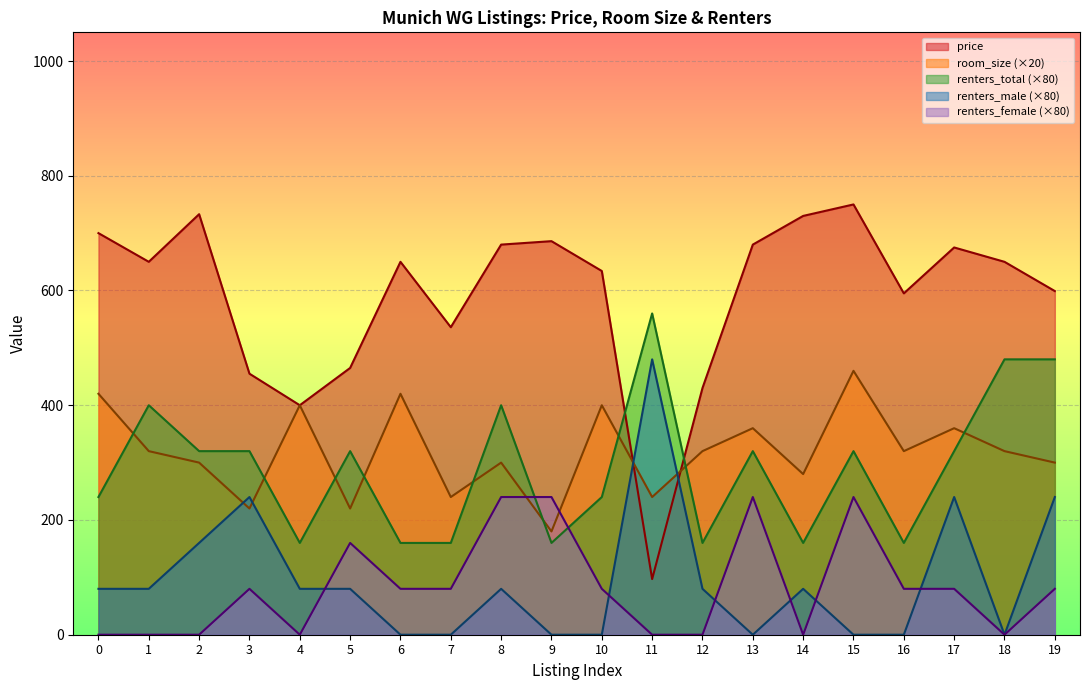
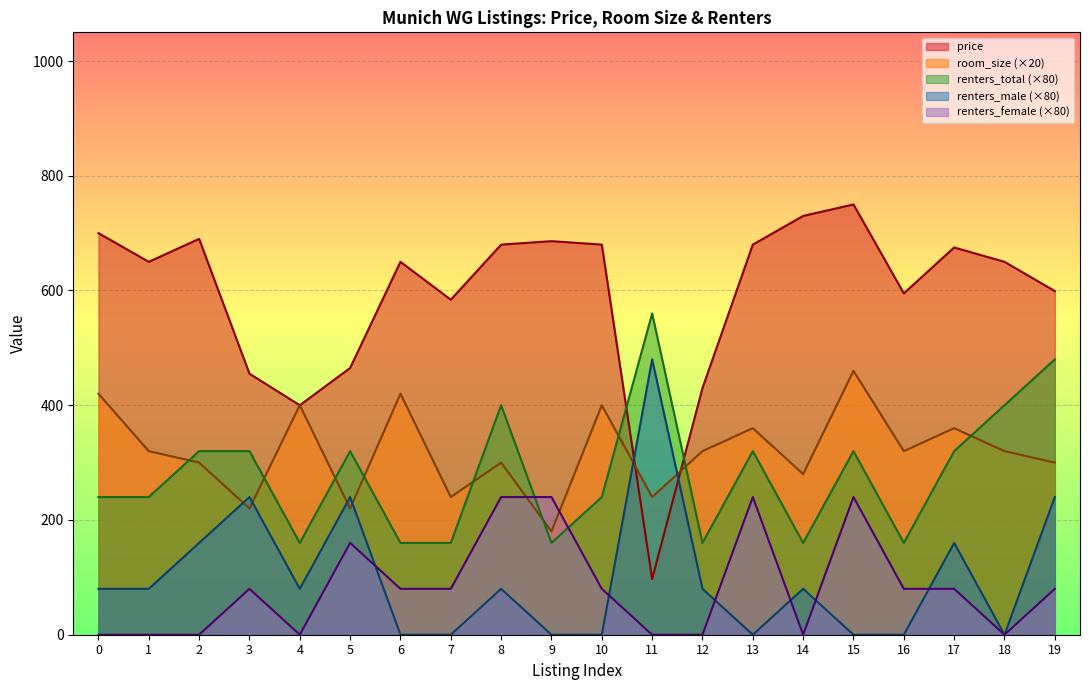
  {
    "price": {
      "0": 700,
      "1": 650,
-     "2": 730,
+     "2": 690,
      "3": 460,
      "5": 470,
      "6": 650,
-     "7": 540,
+     "7": 580,
      "8": 680,
      "9": 690,
-     "10": 630,
+     "10": 680,
      "11": 100,
      "12": 430,
      "13": 680,
      "14": 730,
      "15": 750,
      "16": 600,
      "17": 680,
      "18": 650,
      "19": 600
    },
    "room_size (×20)": {
      "0": 420,
      "1": 320,
      "2": 300,
      "3": 220,
      "5": 220,
      "6": 420,
      "7": 240,
      "8": 300,
      "9": 180,
      "10": 400,
      "11": 240,
      "12": 320,
      "13": 360,
      "14": 280,
      "15": 460,
      "16": 320,
      "17": 360,
      "18": 320,
      "19": 300
    },
    "renters_total (×80)": {
      "0": 240,
-     "1": 400,
+     "1": 240,
      "2": 320,
      "3": 320,
      "4": 160,
      "5": 320,
      "6": 160,
      "7": 160,
      "8": 400,
      "9": 160,
      "10": 240,
      "11": 560,
      "12": 160,
      "13": 320,
      "14": 160,
      "15": 320,
      "16": 160,
      "17": 320,
-     "18": 480,
+     "18": 400,
      "19": 480
    },
    "renters_male (×80)": {
      "0": 80,
      "1": 80,
      "2": 160,
      "3": 240,
      "4": 80,
-     "5": 80,
+     "5": 240,
      "6": 0,
      "7": 0,
      "8": 80,
      "9": 0,
      "10": 0,
      "11": 480,
      "12": 80,
      "13": 0,
      "14": 80,
      "15": 0,
      "16": 0,
-     "17": 240,
+     "17": 160,
      "19": 240
    },
    "renters_female (×80)": {
      "0": 0,
      "1": 0,
      "2": 0,
      "3": 80,
      "4": 0,
      "5": 160,
      "6": 80,
      "7": 80,
      "8": 240,
      "9": 240,
      "10": 80,
      "11": 0,
      "12": 0,
      "13": 240,
      "14": 0,
      "15": 240,
      "16": 80,
      "17": 80,
      "19": 80
    }
  }
